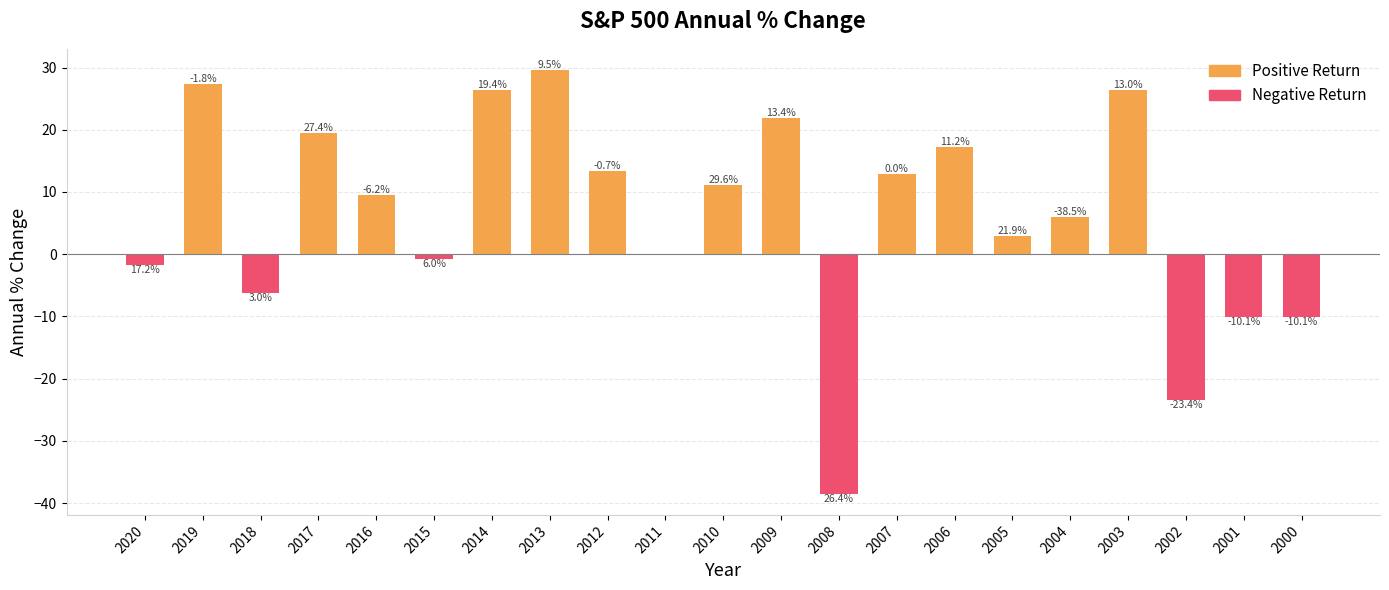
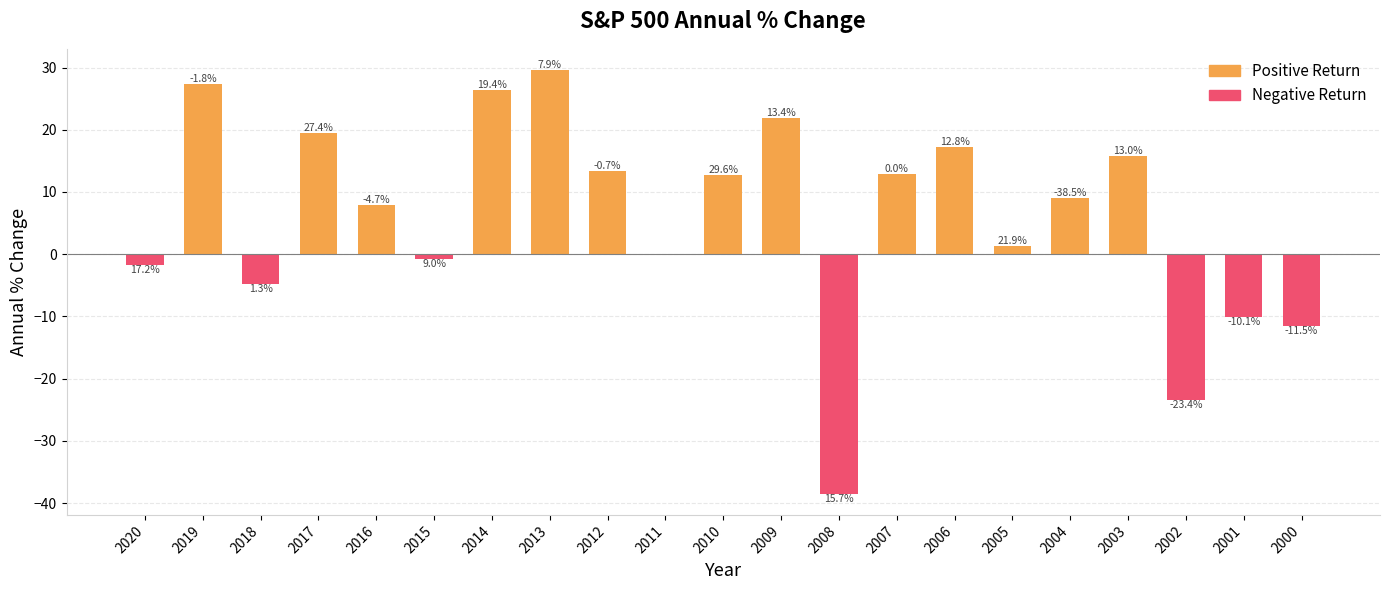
  {
    "Positive Return": {
-     "2016": "9.5%",
-     "2010": "11.2%",
-     "2005": "3.0%",
-     "2004": "6.0%",
-     "2003": "26.4%"
+     "2016": "7.9%",
+     "2010": "12.8%",
+     "2005": "1.3%",
+     "2004": "9.0%",
+     "2003": "15.7%"
    },
    "Negative Return": {
-     "2018": "-6.2%",
+     "2018": "-4.7%",
      "2002": "-23.4%",
      "2001": "-10.1%",
-     "2000": "-10.1%"
+     "2000": "-11.5%"
    }
  }
